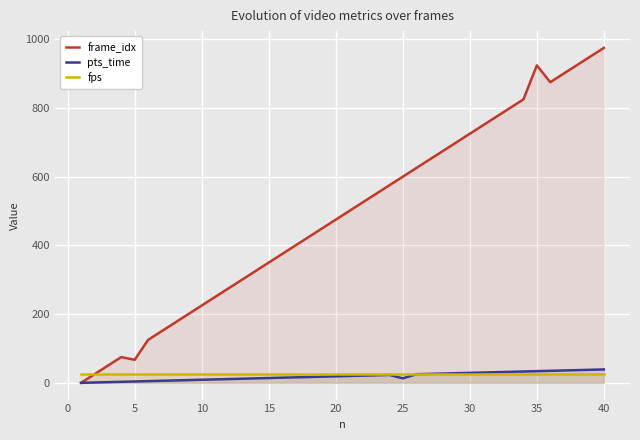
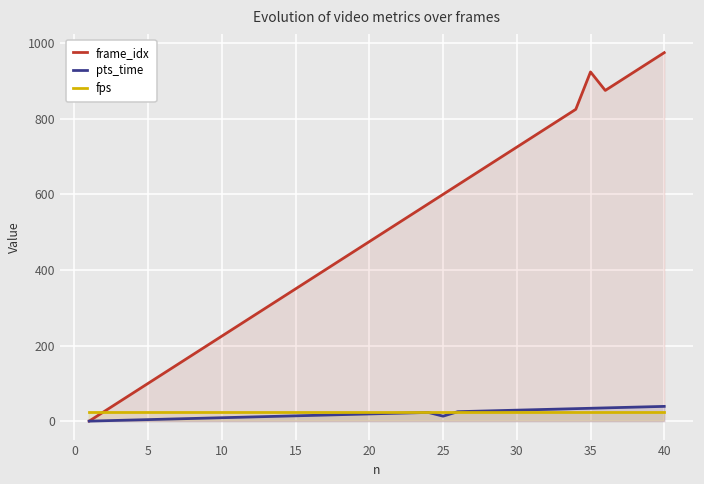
  {
    "frame_idx": {
-     "5": 70,
+     "5": 100,
      "10": 230,
      "15": 350,
      "20": 480,
      "25": 600,
      "30": 730,
      "35": 920,
      "40": 980
    },
    "pts_time": {
      "5": 0,
      "10": 10,
      "15": 10,
      "25": 10,
      "35": 30,
      "40": 40
    },
    "fps": {
      "5": 30,
      "10": 30,
      "15": 30,
      "25": 30,
      "35": 30,
      "40": 30
    }
  }
